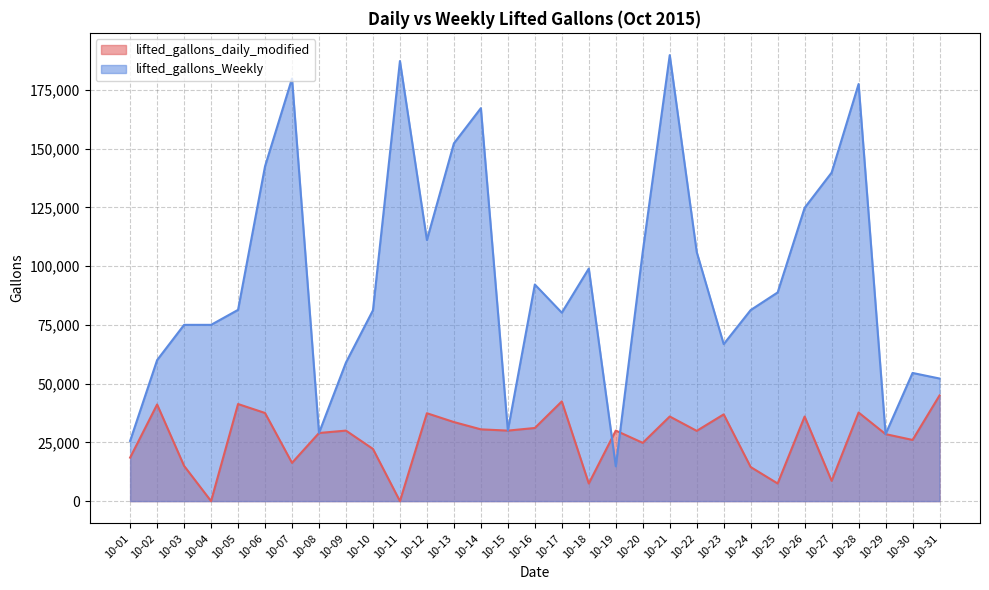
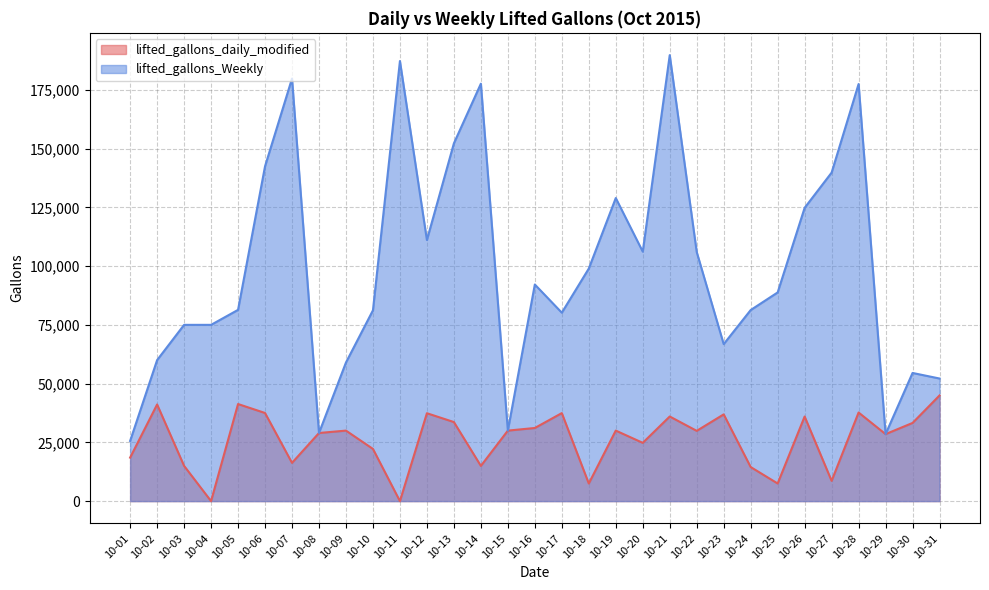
  {
    "lifted_gallons_daily_modified": {
      "10-01": "19,000",
      "10-02": "41,000",
      "10-03": "15,000",
      "10-04": "0",
      "10-05": "41,000",
      "10-06": "38,000",
      "10-07": "16,000",
      "10-09": "30,000",
      "10-10": "22,000",
      "10-11": "0",
      "10-12": "37,000",
      "10-13": "34,000",
-     "10-14": "31,000",
+     "10-14": "15,000",
      "10-16": "31,000",
-     "10-17": "42,000",
+     "10-17": "37,000",
      "10-18": "8,000",
      "10-19": "30,000",
      "10-20": "25,000",
      "10-21": "36,000",
      "10-22": "30,000",
      "10-23": "37,000",
      "10-24": "15,000",
      "10-25": "8,000",
      "10-26": "36,000",
      "10-27": "9,000",
      "10-28": "38,000",
-     "10-30": "26,000",
+     "10-30": "33,000",
      "10-31": "45,000"
    },
    "lifted_gallons_Weekly": {
      "10-01": "26,000",
      "10-02": "60,000",
      "10-03": "75,000",
      "10-04": "75,000",
      "10-05": "81,000",
      "10-06": "142,000",
      "10-09": "59,000",
      "10-10": "81,000",
      "10-11": "187,000",
      "10-12": "111,000",
      "10-13": "152,000",
-     "10-14": "167,000",
+     "10-14": "178,000",
      "10-16": "92,000",
      "10-17": "80,000",
      "10-18": "99,000",
-     "10-19": "15,000",
+     "10-19": "129,000",
      "10-20": "106,000",
      "10-21": "190,000",
      "10-22": "106,000",
      "10-23": "67,000",
      "10-24": "81,000",
      "10-25": "89,000",
      "10-26": "125,000",
      "10-27": "140,000",
      "10-28": "178,000",
      "10-30": "55,000",
      "10-31": "52,000"
    }
  }
